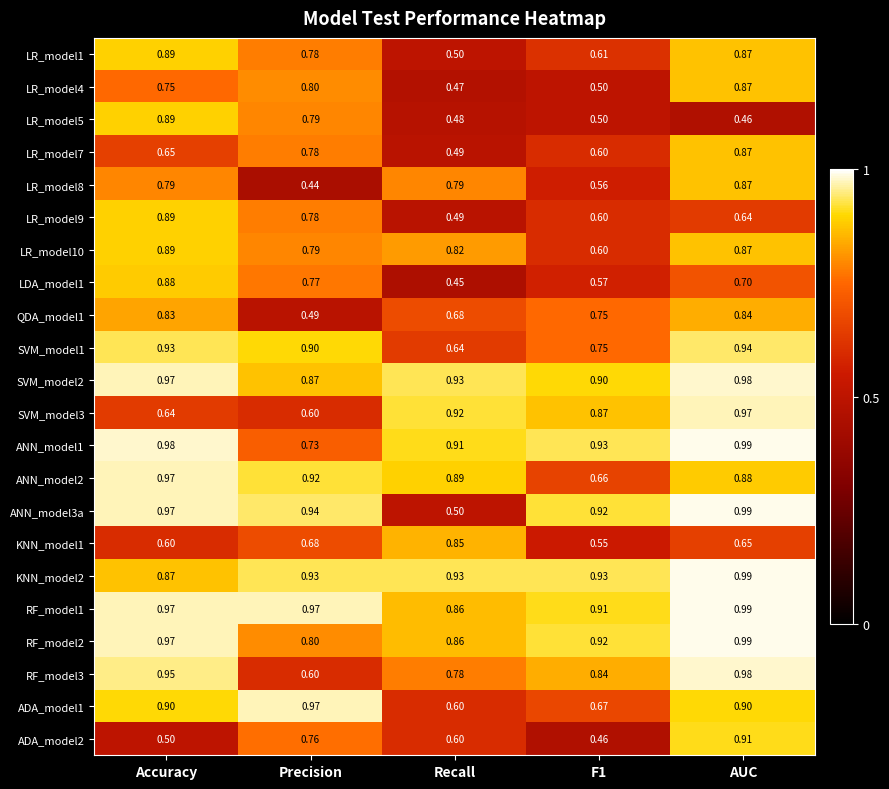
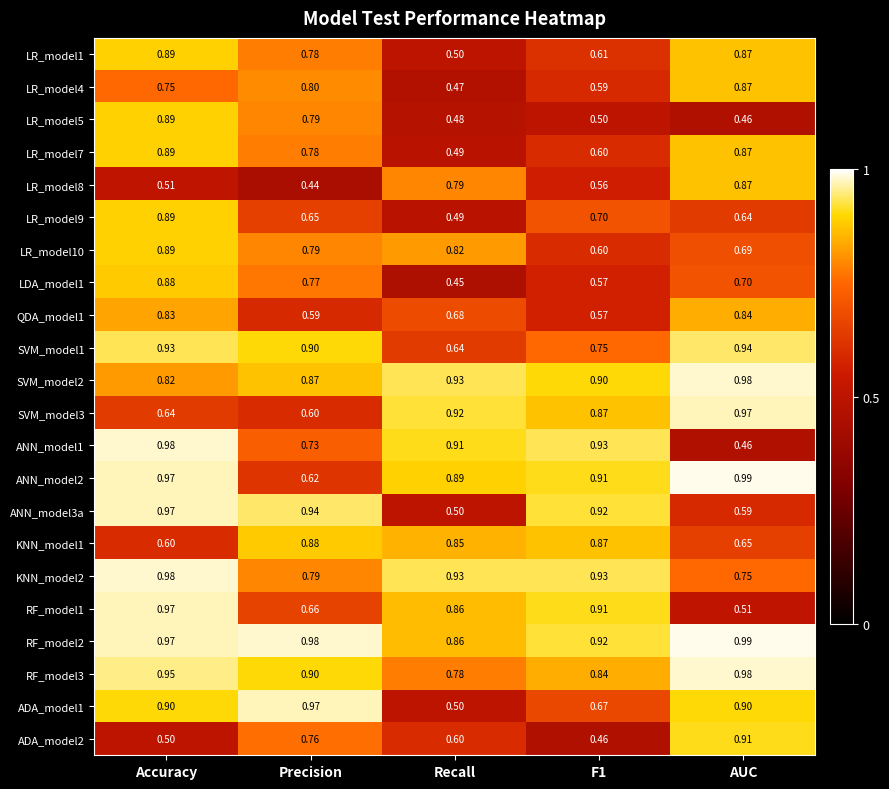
  {
    "LR_model1": {
      "Accuracy": 0.89,
      "Precision": 0.78,
      "Recall": 0.50,
      "F1": 0.61,
      "AUC": 0.87
    },
    "LR_model4": {
      "Accuracy": 0.75,
      "Precision": 0.80,
      "Recall": 0.47,
-     "F1": 0.50,
+     "F1": 0.59,
      "AUC": 0.87
    },
    "LR_model5": {
      "Accuracy": 0.89,
      "Precision": 0.79,
      "Recall": 0.48,
      "F1": 0.50,
      "AUC": 0.46
    },
    "LR_model7": {
-     "Accuracy": 0.65,
+     "Accuracy": 0.89,
      "Precision": 0.78,
      "Recall": 0.49,
      "F1": 0.60,
      "AUC": 0.87
    },
    "LR_model8": {
-     "Accuracy": 0.79,
+     "Accuracy": 0.51,
      "Precision": 0.44,
      "Recall": 0.79,
      "F1": 0.56,
      "AUC": 0.87
    },
    "LR_model9": {
      "Accuracy": 0.89,
-     "Precision": 0.78,
+     "Precision": 0.65,
      "Recall": 0.49,
-     "F1": 0.60,
+     "F1": 0.70,
      "AUC": 0.64
    },
    "LR_model10": {
      "Accuracy": 0.89,
      "Precision": 0.79,
      "Recall": 0.82,
      "F1": 0.60,
-     "AUC": 0.87
+     "AUC": 0.69
    },
    "LDA_model1": {
      "Accuracy": 0.88,
      "Precision": 0.77,
      "Recall": 0.45,
      "F1": 0.57,
      "AUC": 0.70
    },
    "QDA_model1": {
      "Accuracy": 0.83,
-     "Precision": 0.49,
+     "Precision": 0.59,
      "Recall": 0.68,
-     "F1": 0.75,
+     "F1": 0.57,
      "AUC": 0.84
    },
    "SVM_model1": {
      "Accuracy": 0.93,
      "Precision": 0.90,
      "Recall": 0.64,
      "F1": 0.75,
      "AUC": 0.94
    },
    "SVM_model2": {
-     "Accuracy": 0.97,
+     "Accuracy": 0.82,
      "Precision": 0.87,
      "Recall": 0.93,
      "F1": 0.90,
      "AUC": 0.98
    },
    "SVM_model3": {
      "Accuracy": 0.64,
      "Precision": 0.60,
      "Recall": 0.92,
      "F1": 0.87,
      "AUC": 0.97
    },
    "ANN_model1": {
      "Accuracy": 0.98,
      "Precision": 0.73,
      "Recall": 0.91,
      "F1": 0.93,
-     "AUC": 0.99
+     "AUC": 0.46
    },
    "ANN_model2": {
      "Accuracy": 0.97,
-     "Precision": 0.92,
+     "Precision": 0.62,
      "Recall": 0.89,
-     "F1": 0.66,
-     "AUC": 0.88
+     "F1": 0.91,
+     "AUC": 0.99
    },
    "ANN_model3a": {
      "Accuracy": 0.97,
      "Precision": 0.94,
      "Recall": 0.50,
      "F1": 0.92,
-     "AUC": 0.99
+     "AUC": 0.59
    },
    "KNN_model1": {
      "Accuracy": 0.60,
-     "Precision": 0.68,
+     "Precision": 0.88,
      "Recall": 0.85,
-     "F1": 0.55,
+     "F1": 0.87,
      "AUC": 0.65
    },
    "KNN_model2": {
-     "Accuracy": 0.87,
-     "Precision": 0.93,
+     "Accuracy": 0.98,
+     "Precision": 0.79,
      "Recall": 0.93,
      "F1": 0.93,
-     "AUC": 0.99
+     "AUC": 0.75
    },
    "RF_model1": {
      "Accuracy": 0.97,
-     "Precision": 0.97,
+     "Precision": 0.66,
      "Recall": 0.86,
      "F1": 0.91,
-     "AUC": 0.99
+     "AUC": 0.51
    },
    "RF_model2": {
      "Accuracy": 0.97,
-     "Precision": 0.80,
+     "Precision": 0.98,
      "Recall": 0.86,
      "F1": 0.92,
      "AUC": 0.99
    },
    "RF_model3": {
      "Accuracy": 0.95,
-     "Precision": 0.60,
+     "Precision": 0.90,
      "Recall": 0.78,
      "F1": 0.84,
      "AUC": 0.98
    },
    "ADA_model1": {
      "Accuracy": 0.90,
      "Precision": 0.97,
-     "Recall": 0.60,
+     "Recall": 0.50,
      "F1": 0.67,
      "AUC": 0.90
    },
    "ADA_model2": {
      "Accuracy": 0.50,
      "Precision": 0.76,
      "Recall": 0.60,
      "F1": 0.46,
      "AUC": 0.91
    }
  }
